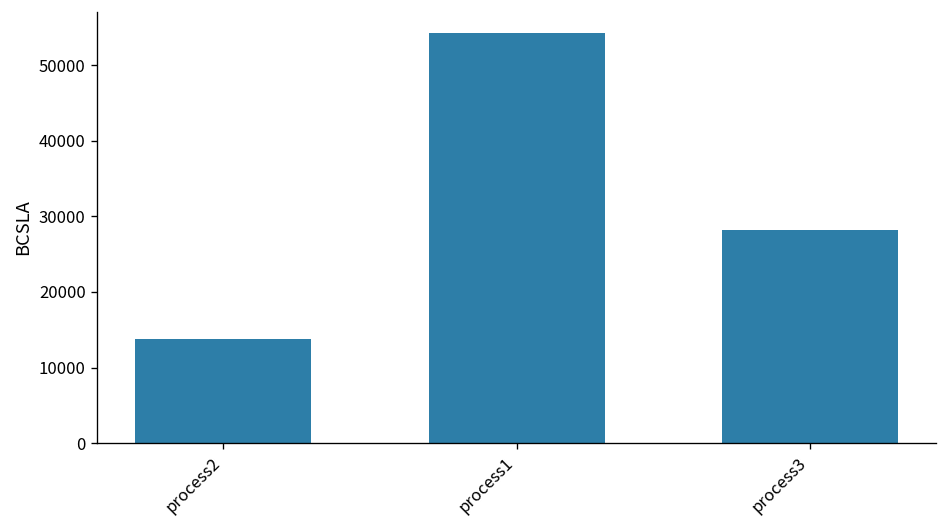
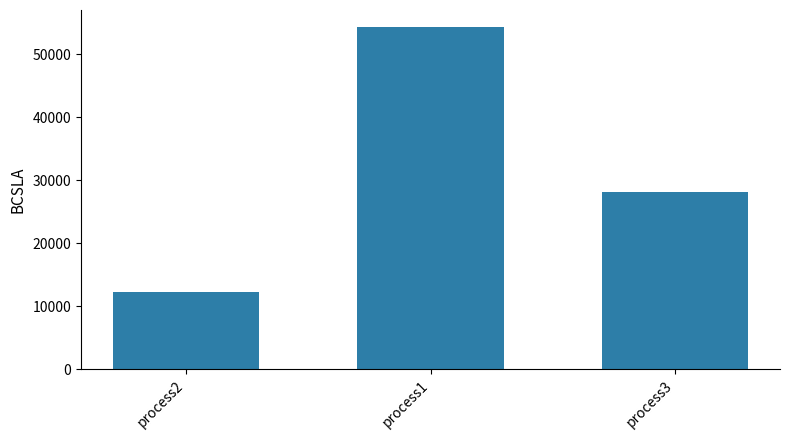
  {
-   "process2": 14000,
+   "process2": 12000,
    "process1": 54000,
    "process3": 28000
  }
